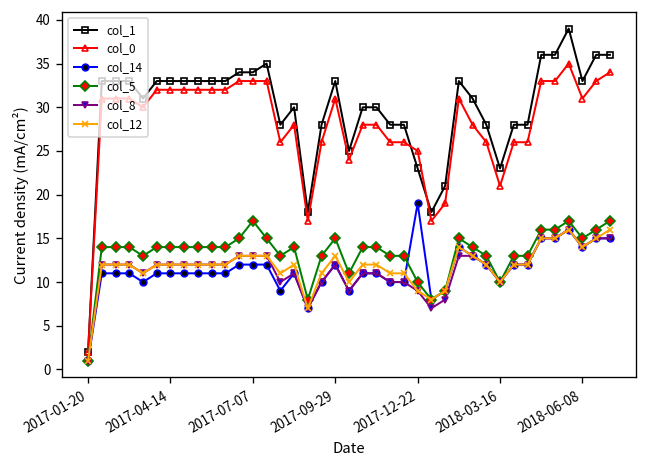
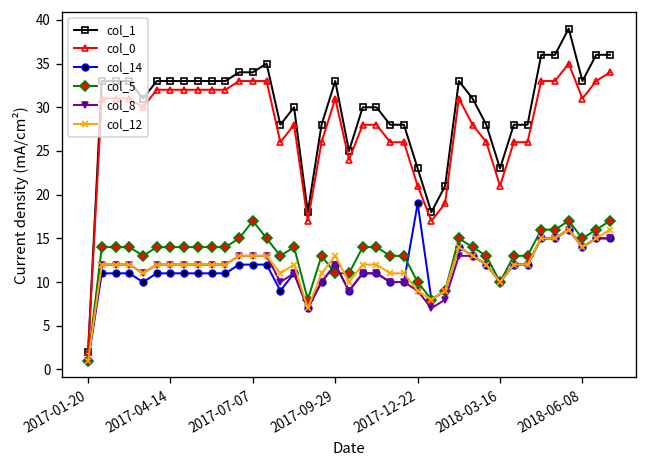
  {
    "col_1": {
      "2017-04-14": 33,
      "2017-07-07": 34,
      "2017-09-29": 33,
      "2017-12-22": 23,
      "2018-03-16": 23,
      "2018-06-08": 33
    },
    "col_0": {
      "2017-04-14": 32,
      "2017-07-07": 33,
      "2017-09-29": 31,
-     "2017-12-22": 25,
+     "2017-12-22": 21,
      "2018-03-16": 21,
      "2018-06-08": 31
    },
    "col_14": {
      "2017-04-14": 11,
      "2017-07-07": 12,
      "2017-12-22": 19
    },
    "col_5": {
      "2017-04-14": 14,
      "2017-07-07": 17,
-     "2017-09-29": 15,
+     "2017-09-29": 11,
      "2017-12-22": 10,
      "2018-06-08": 15
    },
    "col_12": {
      "2017-09-29": 13
    }
  }
